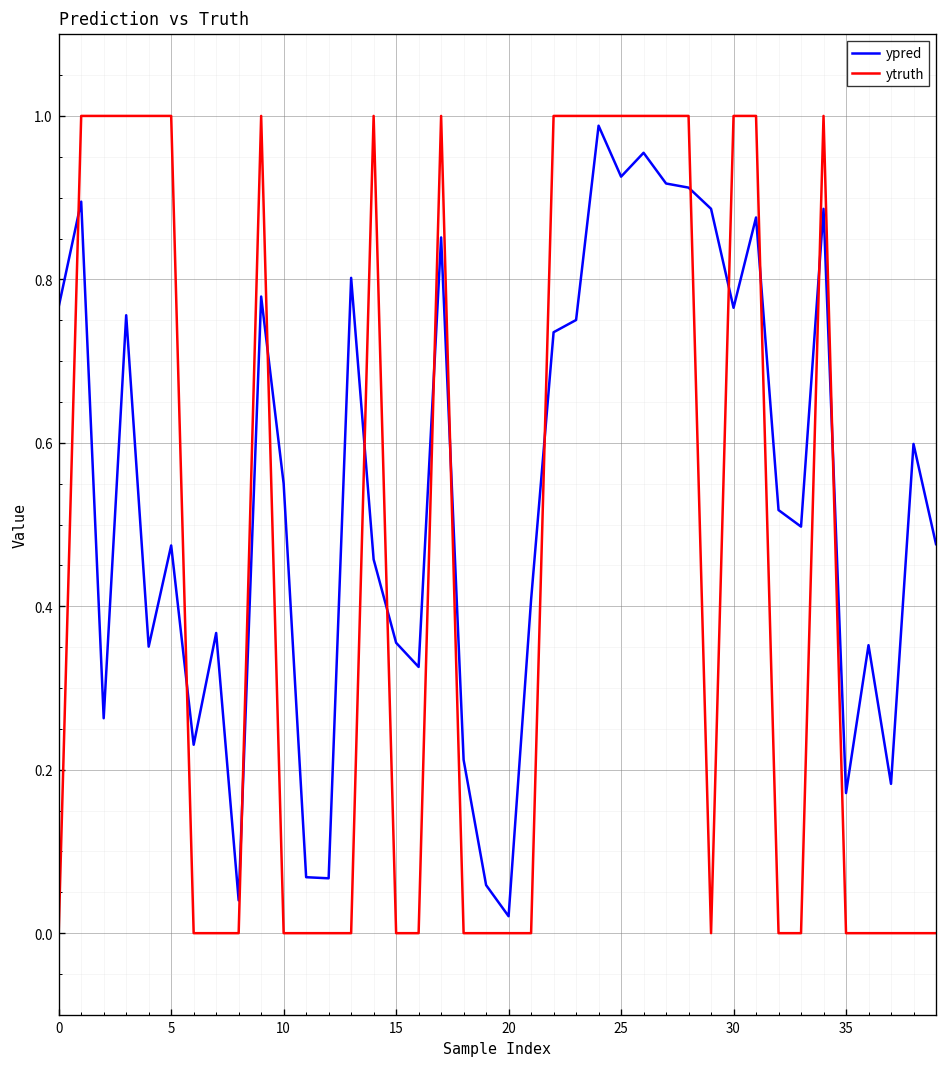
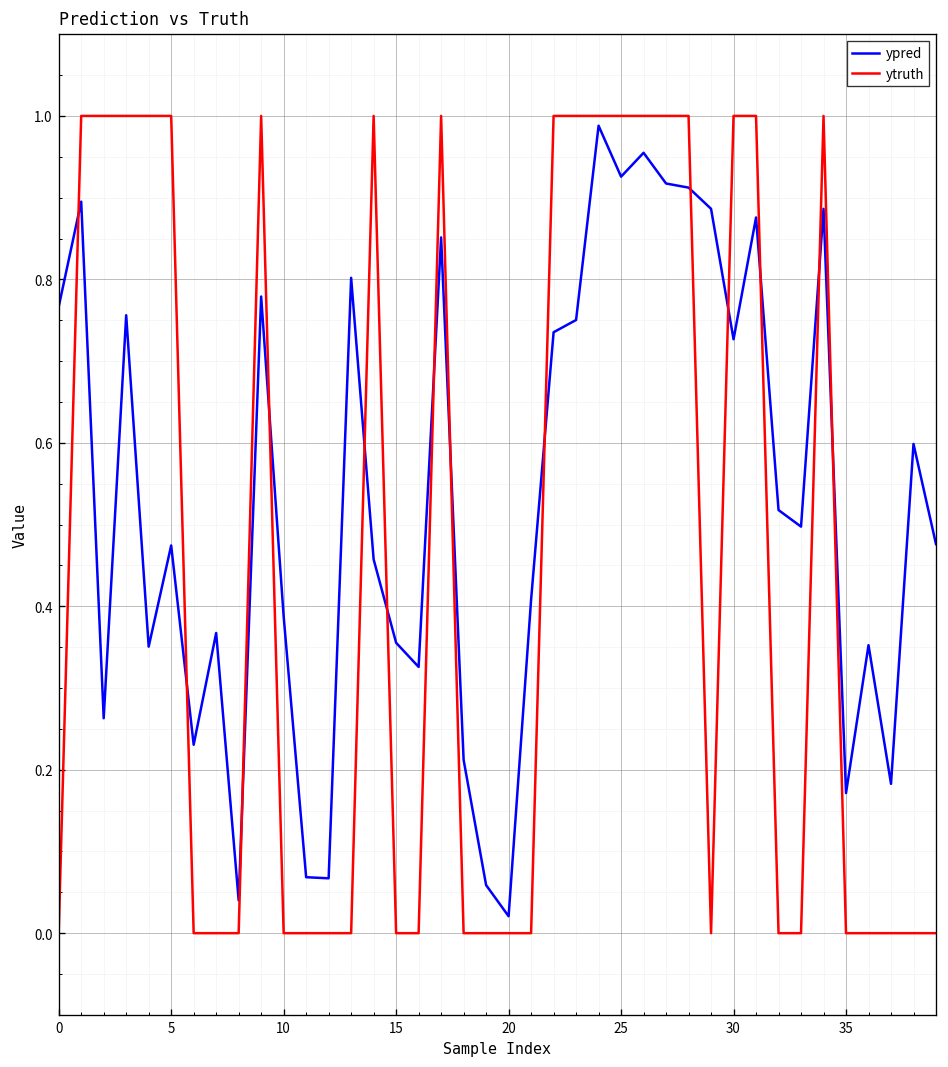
  {
    "ypred": {
      "0": 0.77,
      "5": 0.47,
-     "10": 0.55,
+     "10": 0.39,
      "15": 0.36,
      "20": 0.02,
      "25": 0.93,
-     "30": 0.77,
+     "30": 0.73,
      "35": 0.17
    },
    "ytruth": {
      "0": 0.00,
      "5": 1.00,
      "10": 0.00,
      "15": 0.00,
      "20": 0.00,
      "25": 1.00,
      "30": 1.00,
      "35": 0.00
    }
  }
